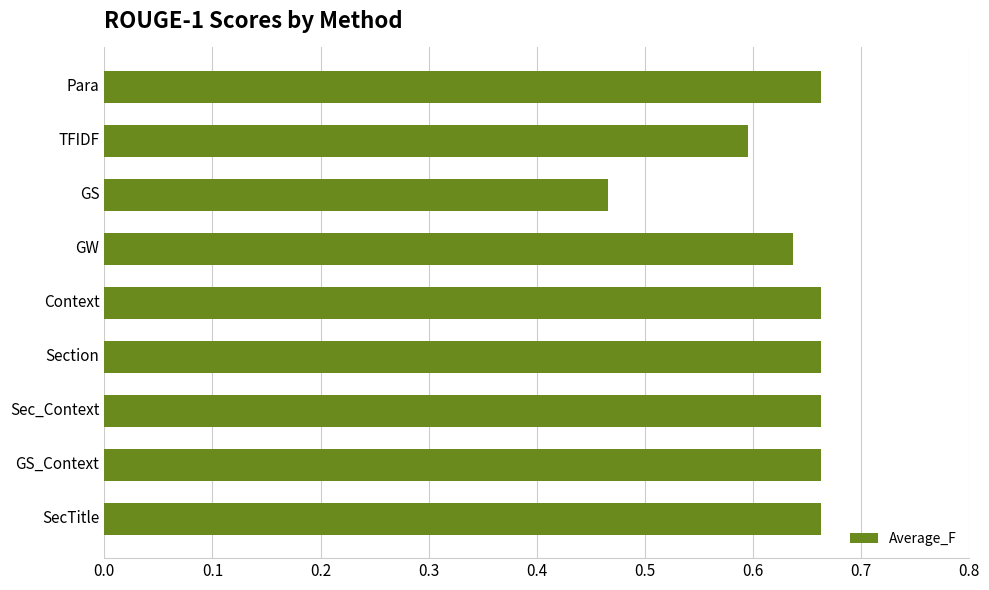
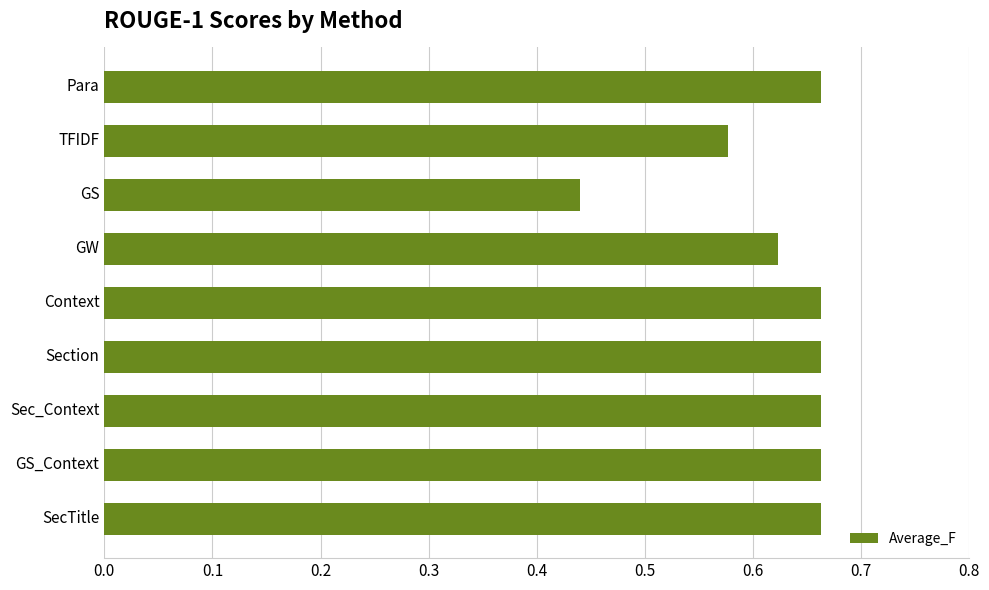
  {
    "Para": 0.663,
-   "TFIDF": 0.595,
-   "GS": 0.466,
-   "GW": 0.637,
+   "TFIDF": 0.577,
+   "GS": 0.440,
+   "GW": 0.623,
    "Context": 0.663,
    "Section": 0.663,
    "Sec_Context": 0.663,
    "GS_Context": 0.663,
    "SecTitle": 0.663
  }
